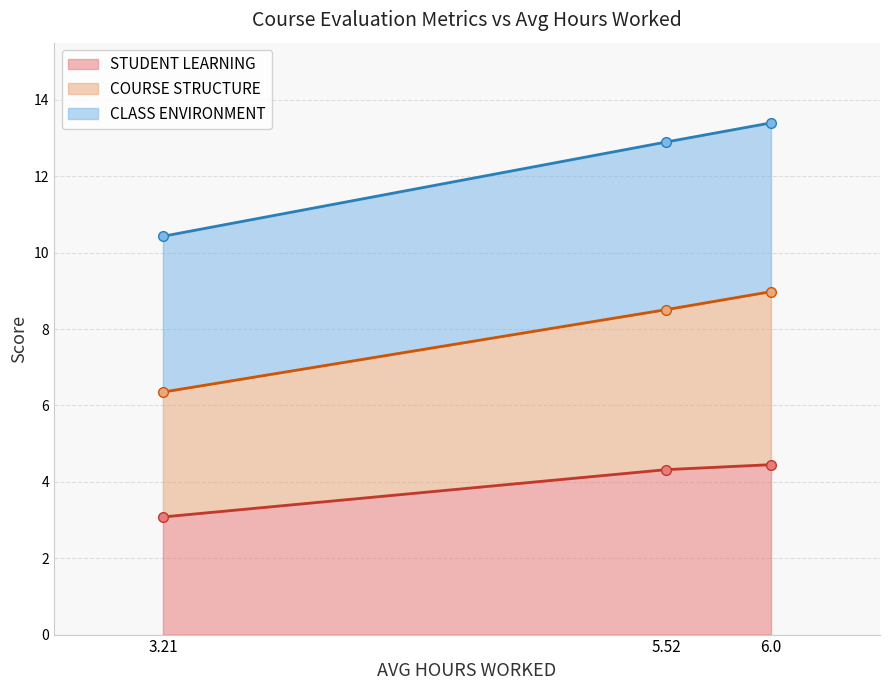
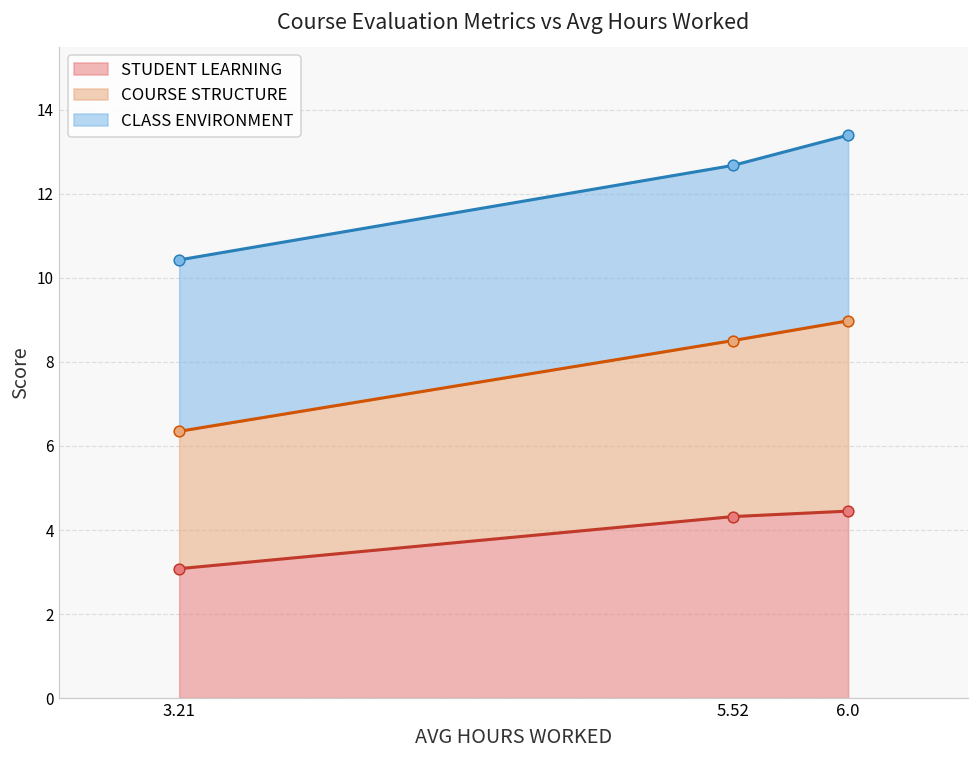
  {
    "CLASS ENVIRONMENT": {
      "3.21": 4.1,
-     "5.52": 4.4,
+     "5.52": 4.2,
      "6.0": 4.4
    }
  }
